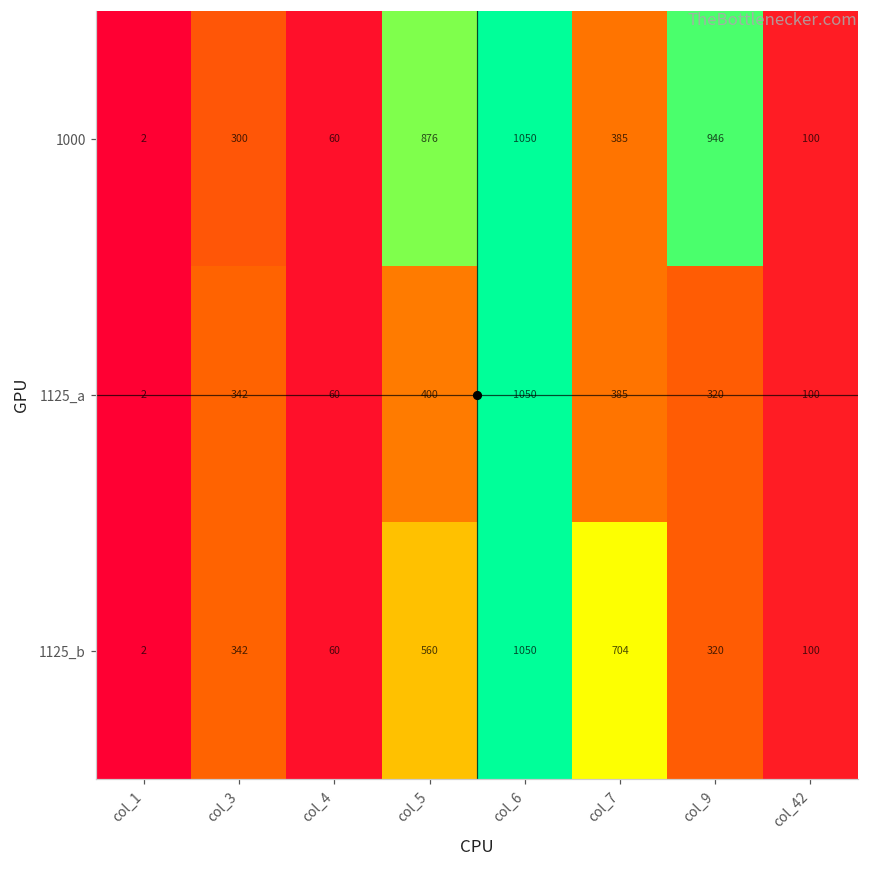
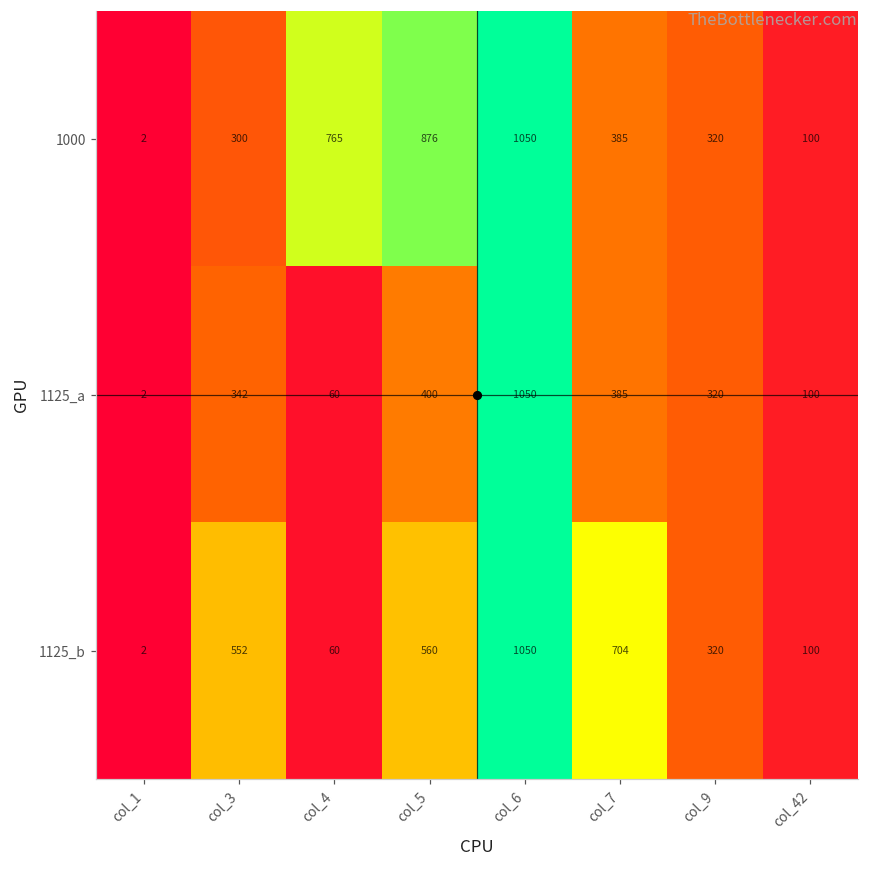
  {
    "1000": {
      "col_1": 2,
      "col_3": 300,
-     "col_4": 60,
+     "col_4": 765,
      "col_5": 876,
      "col_6": 1050,
      "col_7": 385,
-     "col_9": 946,
+     "col_9": 320,
      "col_42": 100
    },
    "1125_a": {
      "col_1": 2,
      "col_3": 342,
      "col_4": 60,
      "col_5": 400,
      "col_6": 1050,
      "col_7": 385,
      "col_9": 320,
      "col_42": 100
    },
    "1125_b": {
      "col_1": 2,
-     "col_3": 342,
+     "col_3": 552,
      "col_4": 60,
      "col_5": 560,
      "col_6": 1050,
      "col_7": 704,
      "col_9": 320,
      "col_42": 100
    }
  }
